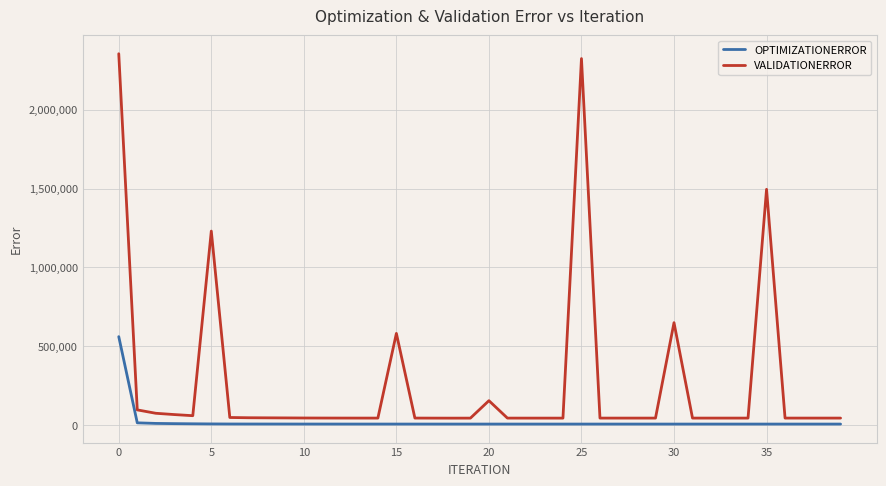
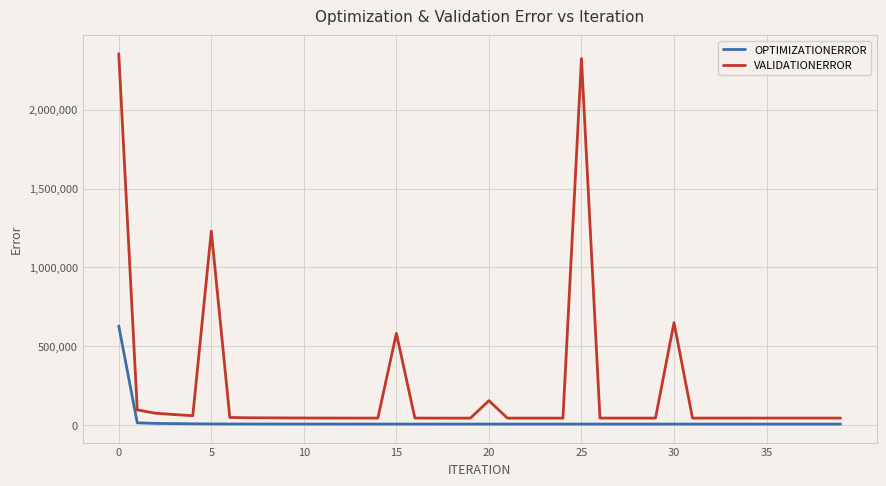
  {
    "OPTIMIZATIONERROR": {
-     "0": "560,000",
+     "0": "630,000",
      "5": "10,000",
      "10": "10,000",
      "15": "10,000",
      "20": "10,000",
      "25": "10,000",
      "30": "10,000",
      "35": "10,000"
    },
    "VALIDATIONERROR": {
      "0": "2,350,000",
      "5": "1,230,000",
      "10": "50,000",
      "15": "580,000",
      "20": "160,000",
      "25": "2,320,000",
      "30": "650,000",
-     "35": "1,500,000"
+     "35": "40,000"
    }
  }
